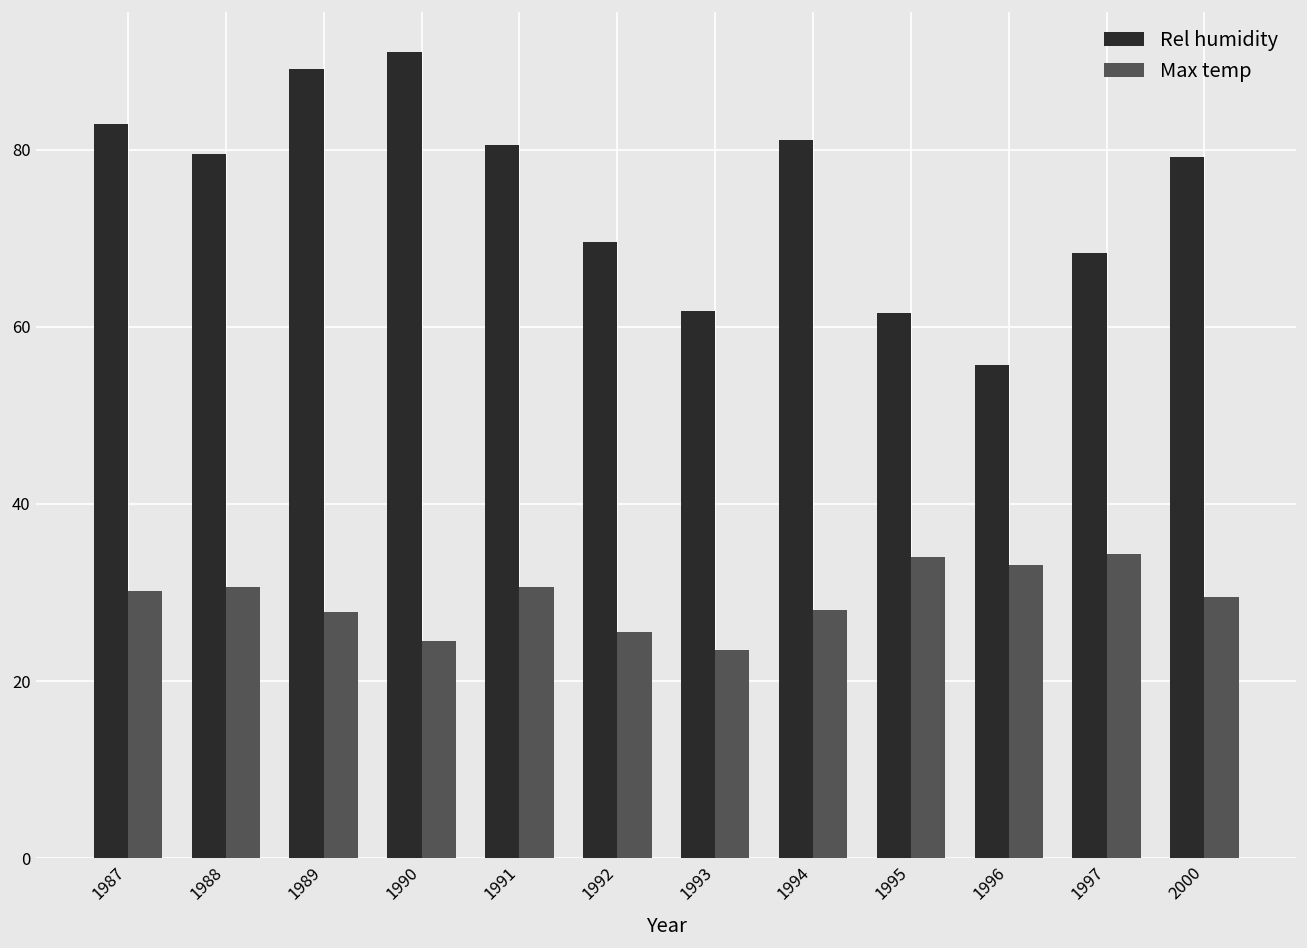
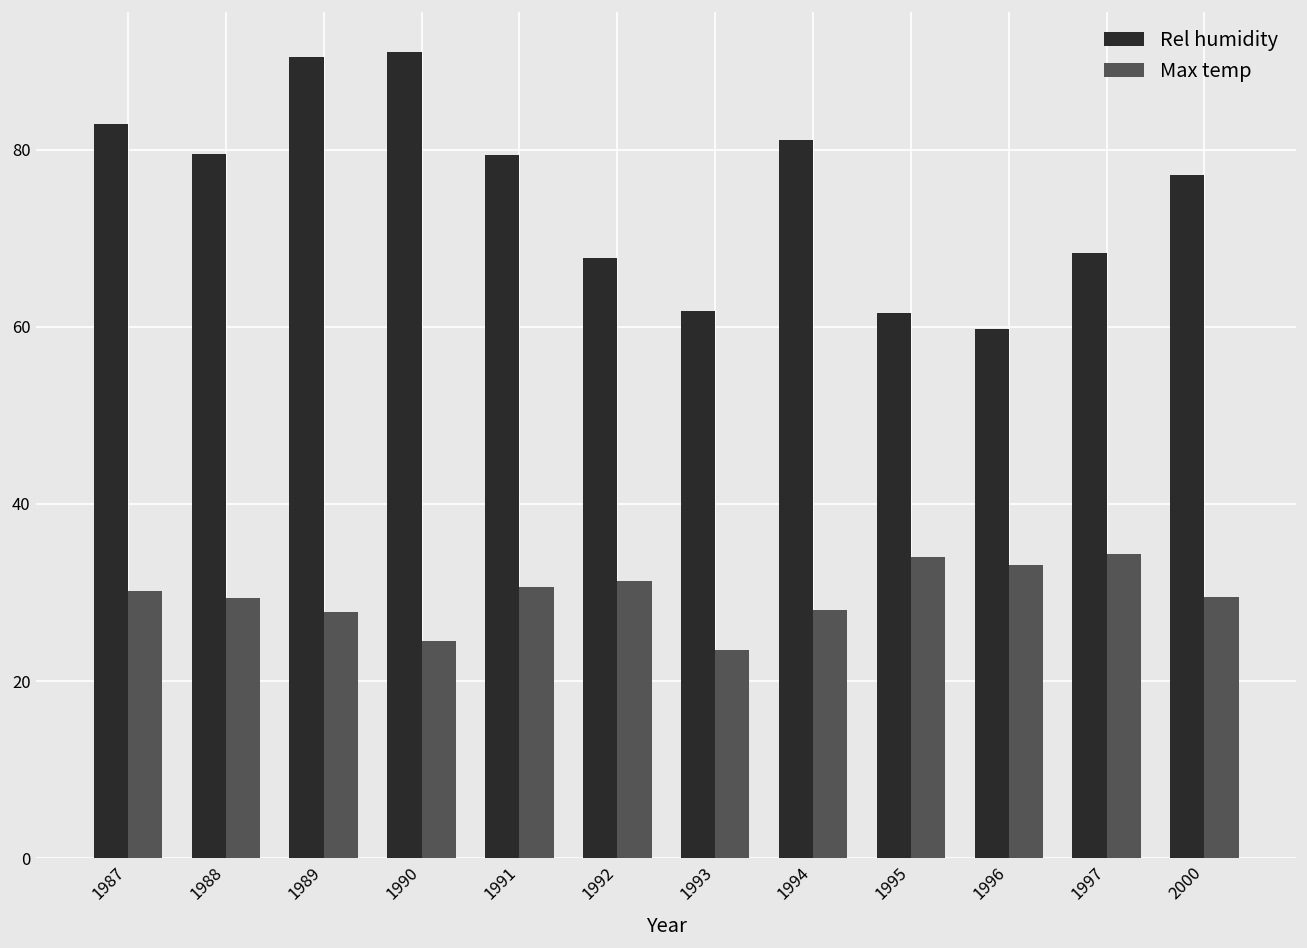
  {
    "Rel humidity": {
      "1987": 83,
      "1988": 80,
-     "1989": 89,
+     "1989": 90,
      "1990": 91,
-     "1991": 81,
-     "1992": 70,
+     "1991": 79,
+     "1992": 68,
      "1993": 62,
      "1994": 81,
      "1995": 62,
-     "1996": 56,
+     "1996": 60,
      "1997": 68,
-     "2000": 79
+     "2000": 77
    },
    "Max temp": {
      "1987": 30,
-     "1988": 31,
+     "1988": 29,
      "1989": 28,
      "1990": 25,
      "1991": 31,
-     "1992": 26,
+     "1992": 31,
      "1993": 23,
      "1994": 28,
      "1995": 34,
      "1996": 33,
      "1997": 34,
      "2000": 30
    }
  }
